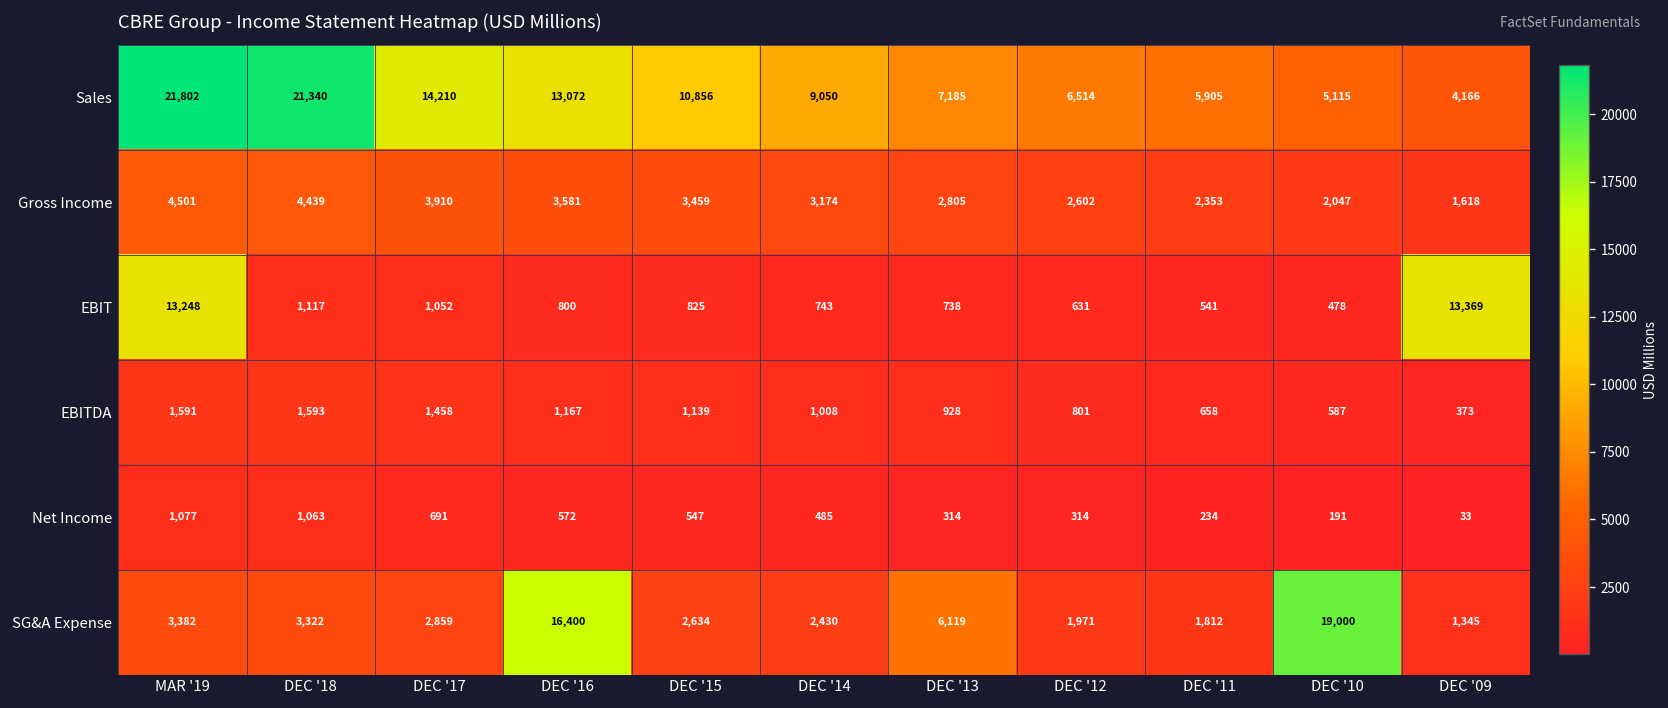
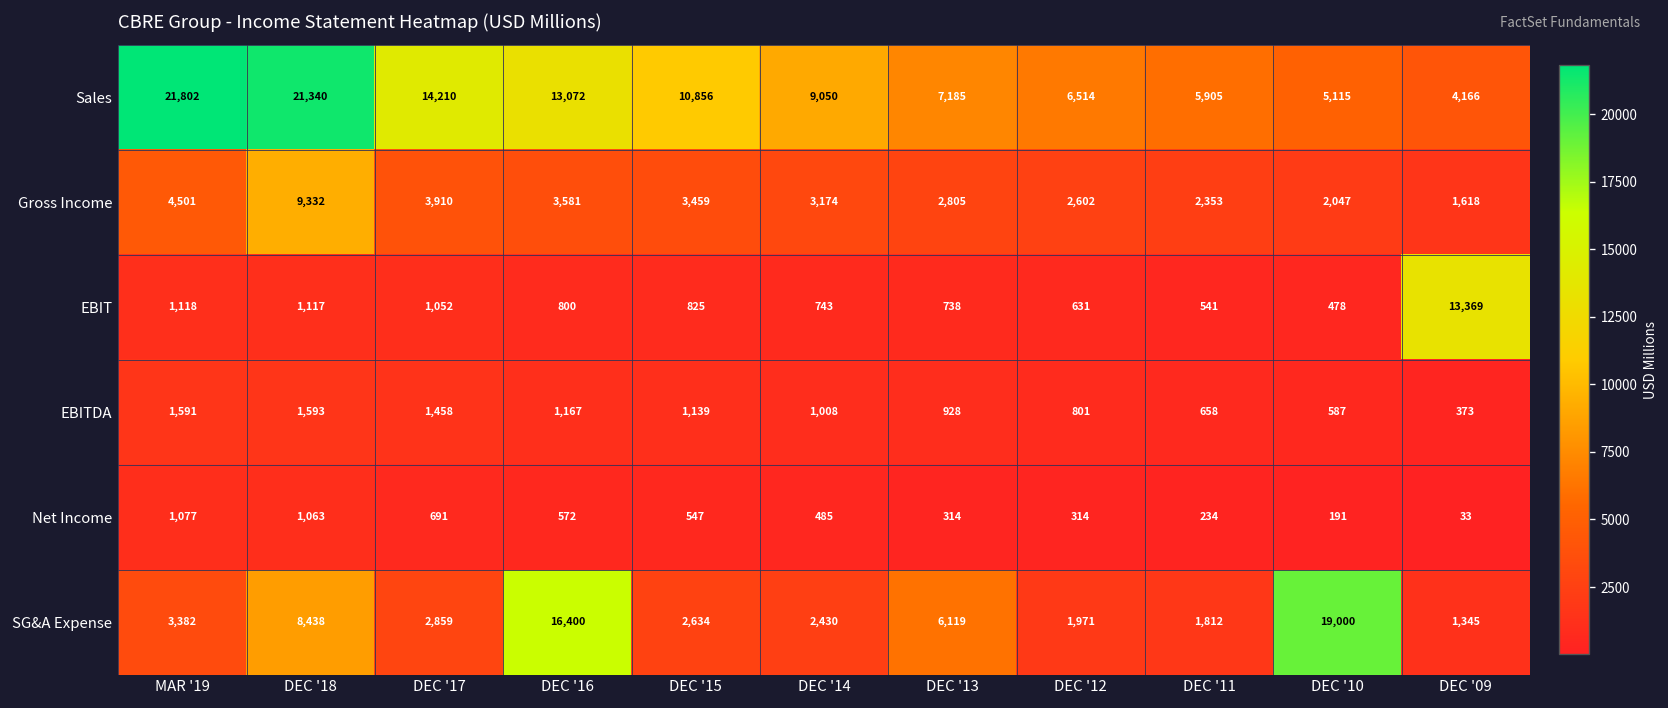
  {
    "Sales": {
      "MAR '19": "21,802",
      "DEC '18": "21,340",
      "DEC '17": "14,210",
      "DEC '16": "13,072",
      "DEC '15": "10,856",
      "DEC '14": "9,050",
      "DEC '13": "7,185",
      "DEC '12": "6,514",
      "DEC '11": "5,905",
      "DEC '10": "5,115",
      "DEC '09": "4,166"
    },
    "Gross Income": {
      "MAR '19": "4,501",
-     "DEC '18": "4,439",
+     "DEC '18": "9,332",
      "DEC '17": "3,910",
      "DEC '16": "3,581",
      "DEC '15": "3,459",
      "DEC '14": "3,174",
      "DEC '13": "2,805",
      "DEC '12": "2,602",
      "DEC '11": "2,353",
      "DEC '10": "2,047",
      "DEC '09": "1,618"
    },
    "EBIT": {
-     "MAR '19": "13,248",
+     "MAR '19": "1,118",
      "DEC '18": "1,117",
      "DEC '17": "1,052",
      "DEC '16": "800",
      "DEC '15": "825",
      "DEC '14": "743",
      "DEC '13": "738",
      "DEC '12": "631",
      "DEC '11": "541",
      "DEC '10": "478",
      "DEC '09": "13,369"
    },
    "EBITDA": {
      "MAR '19": "1,591",
      "DEC '18": "1,593",
      "DEC '17": "1,458",
      "DEC '16": "1,167",
      "DEC '15": "1,139",
      "DEC '14": "1,008",
      "DEC '13": "928",
      "DEC '12": "801",
      "DEC '11": "658",
      "DEC '10": "587",
      "DEC '09": "373"
    },
    "Net Income": {
      "MAR '19": "1,077",
      "DEC '18": "1,063",
      "DEC '17": "691",
      "DEC '16": "572",
      "DEC '15": "547",
      "DEC '14": "485",
      "DEC '13": "314",
      "DEC '12": "314",
      "DEC '11": "234",
      "DEC '10": "191",
      "DEC '09": "33"
    },
    "SG&A Expense": {
      "MAR '19": "3,382",
-     "DEC '18": "3,322",
+     "DEC '18": "8,438",
      "DEC '17": "2,859",
      "DEC '16": "16,400",
      "DEC '15": "2,634",
      "DEC '14": "2,430",
      "DEC '13": "6,119",
      "DEC '12": "1,971",
      "DEC '11": "1,812",
      "DEC '10": "19,000",
      "DEC '09": "1,345"
    }
  }
